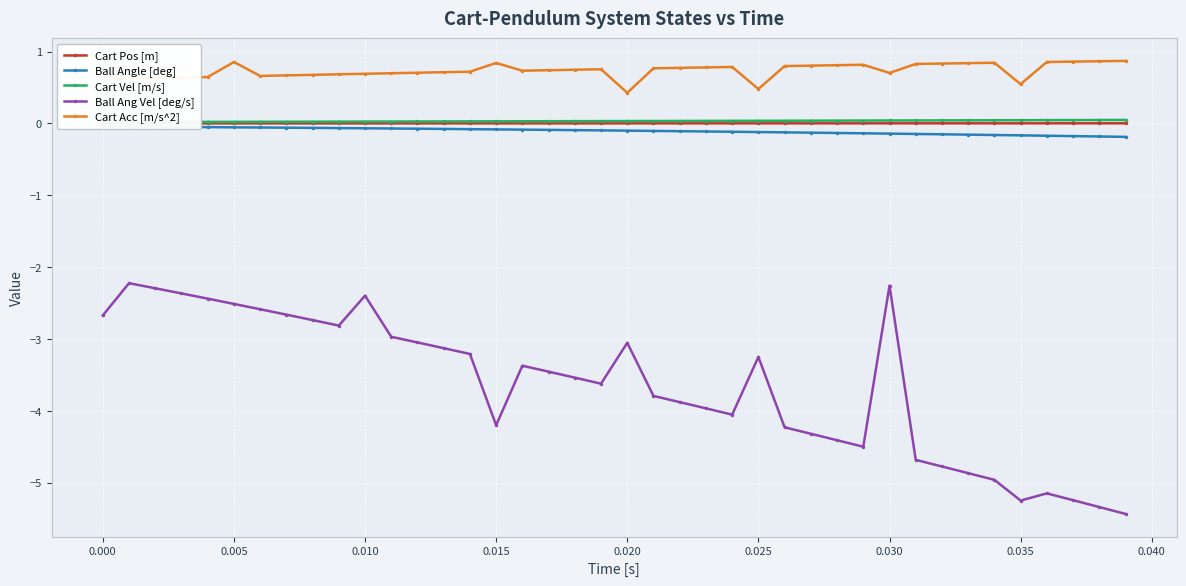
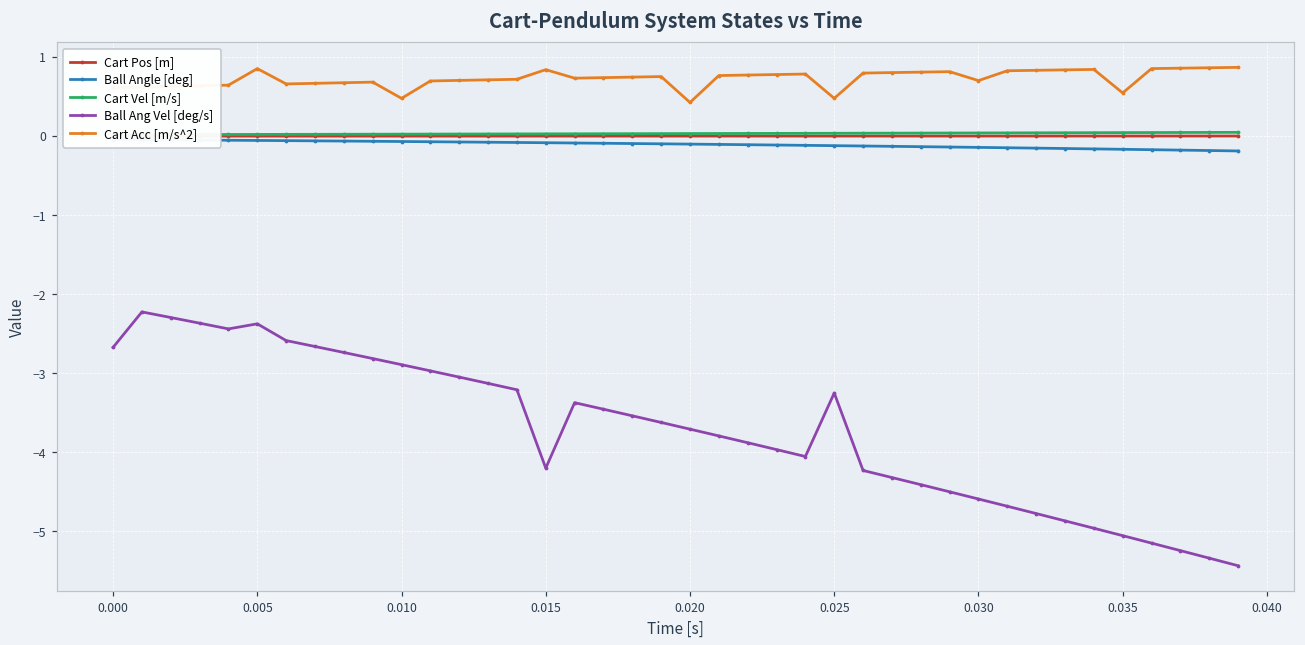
  {
    "Cart Pos [m]": {
      "0.030": 0.0,
      "0.035": 0.0
    },
    "Ball Angle [deg]": {
      "0.005": -0.1,
      "0.010": -0.1,
      "0.015": -0.1,
      "0.020": -0.1,
      "0.025": -0.1,
      "0.030": -0.1,
      "0.035": -0.2
    },
    "Cart Vel [m/s]": {
      "0.030": 0.0,
      "0.035": 0.0
    },
    "Ball Ang Vel [deg/s]": {
      "0.000": -2.7,
-     "0.005": -2.5,
-     "0.010": -2.4,
+     "0.005": -2.4,
+     "0.010": -2.9,
      "0.015": -4.2,
-     "0.020": -3.1,
+     "0.020": -3.7,
      "0.025": -3.2,
-     "0.030": -2.3,
-     "0.035": -5.2
+     "0.030": -4.6,
+     "0.035": -5.1
    },
    "Cart Acc [m/s^2]": {
      "0.005": 0.9,
-     "0.010": 0.7,
+     "0.010": 0.5,
      "0.015": 0.8,
      "0.020": 0.4,
      "0.025": 0.5,
      "0.030": 0.7,
      "0.035": 0.5
    }
  }
